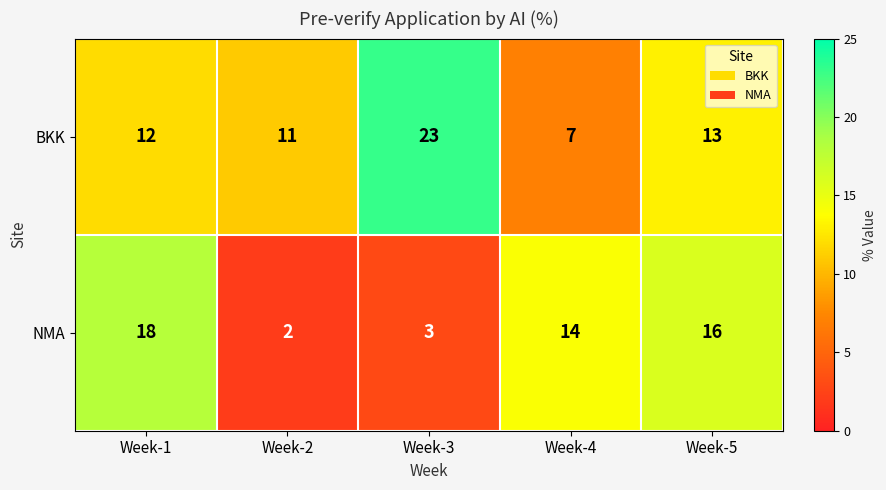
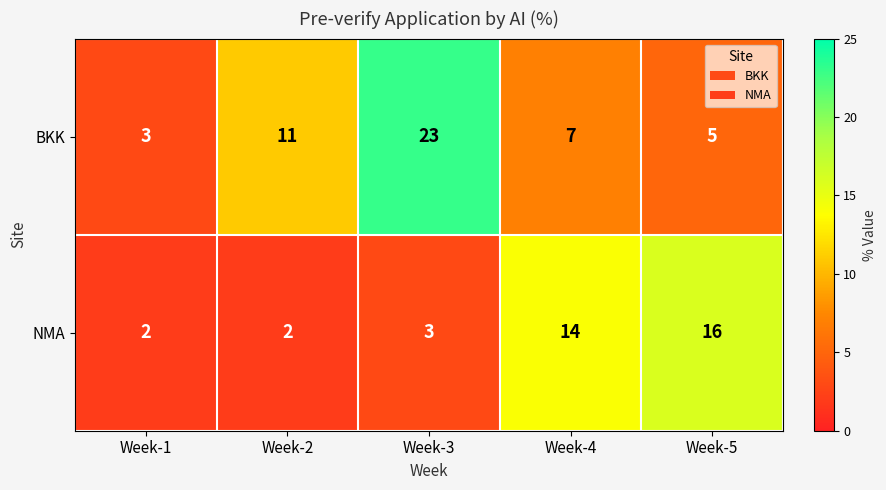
  {
    "BKK": {
-     "Week-1": 12,
+     "Week-1": 3,
      "Week-2": 11,
      "Week-3": 23,
      "Week-4": 7,
-     "Week-5": 13
+     "Week-5": 5
    },
    "NMA": {
-     "Week-1": 18,
+     "Week-1": 2,
      "Week-2": 2,
      "Week-3": 3,
      "Week-4": 14,
      "Week-5": 16
    }
  }
